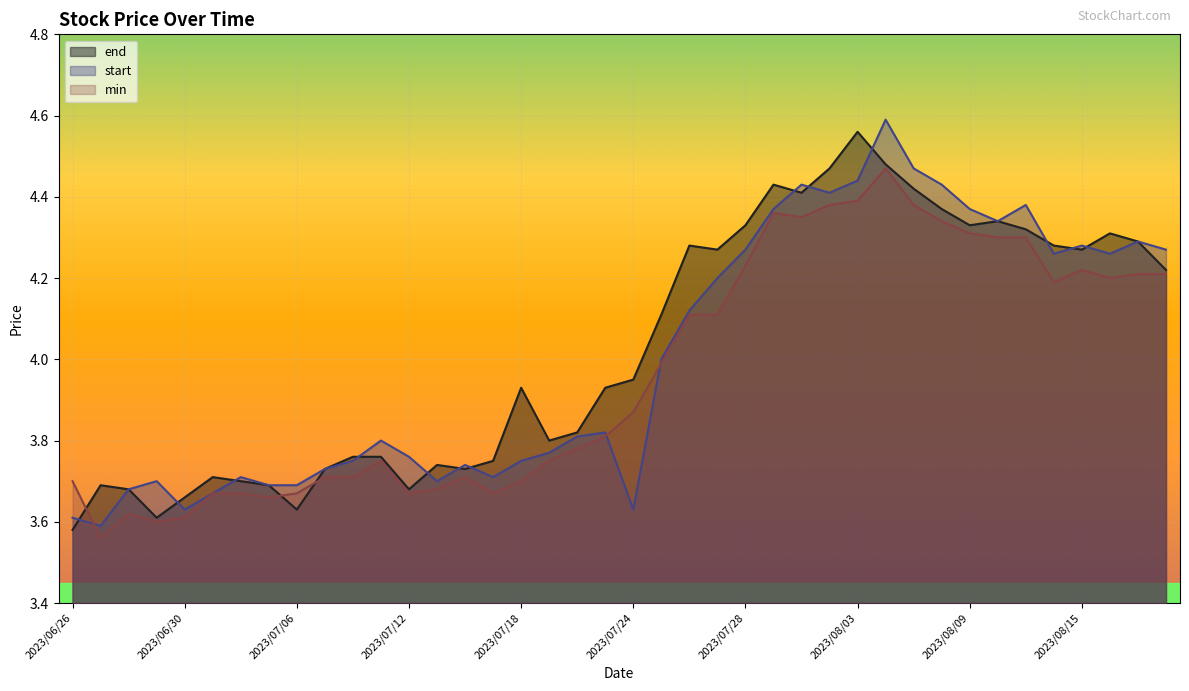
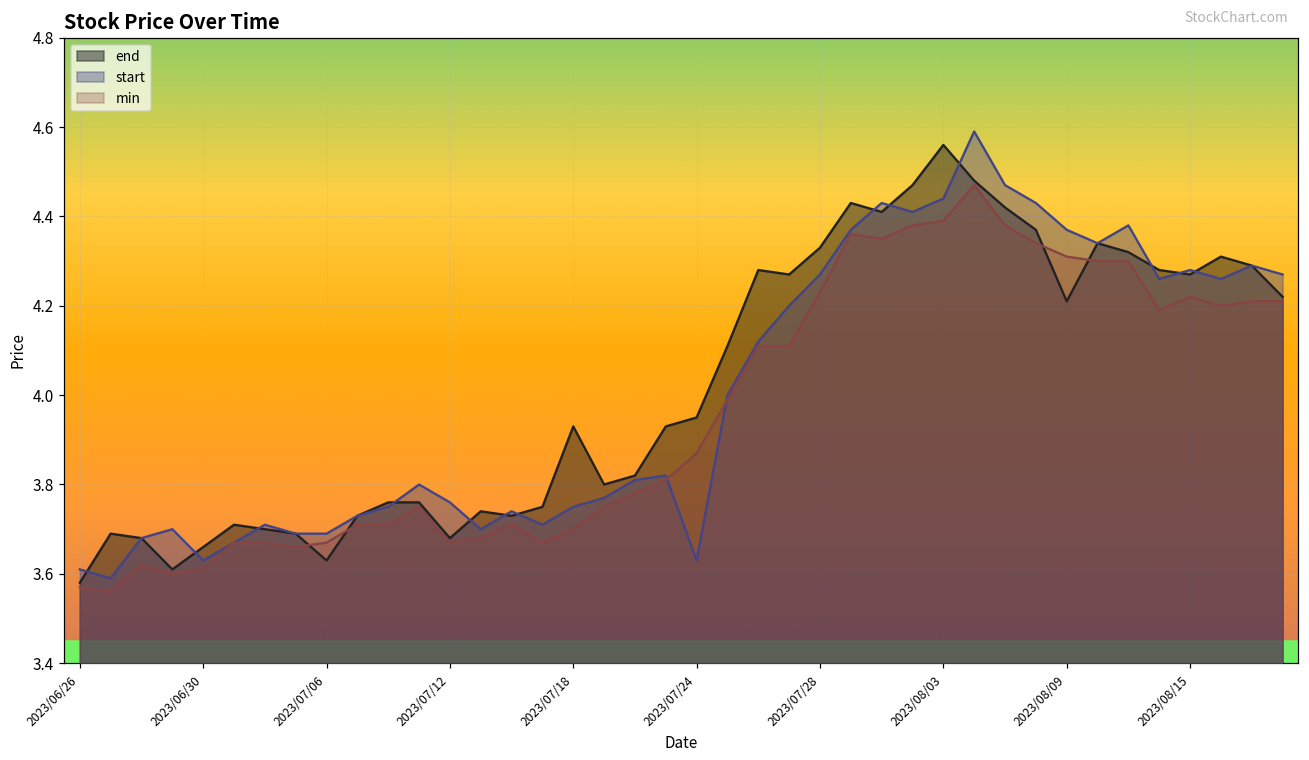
  {
    "end": {
      "2023/06/26": 3.58,
      "2023/06/30": 3.66,
      "2023/07/06": 3.63,
      "2023/07/12": 3.68,
      "2023/07/18": 3.93,
      "2023/07/24": 3.95,
      "2023/07/28": 4.33,
      "2023/08/03": 4.56,
-     "2023/08/09": 4.33,
+     "2023/08/09": 4.21,
      "2023/08/15": 4.27
    },
    "start": {
      "2023/06/26": 3.61,
      "2023/06/30": 3.63,
      "2023/07/06": 3.69,
      "2023/07/12": 3.76,
      "2023/07/18": 3.75,
      "2023/07/24": 3.63,
      "2023/07/28": 4.27,
      "2023/08/03": 4.44,
      "2023/08/09": 4.37,
      "2023/08/15": 4.28
    },
    "min": {
-     "2023/06/26": 3.70,
+     "2023/06/26": 3.57,
      "2023/06/30": 3.61,
      "2023/07/06": 3.67,
      "2023/07/12": 3.67,
      "2023/07/18": 3.70,
      "2023/07/24": 3.87,
      "2023/07/28": 4.23,
      "2023/08/03": 4.39,
      "2023/08/09": 4.31,
      "2023/08/15": 4.22
    }
  }
